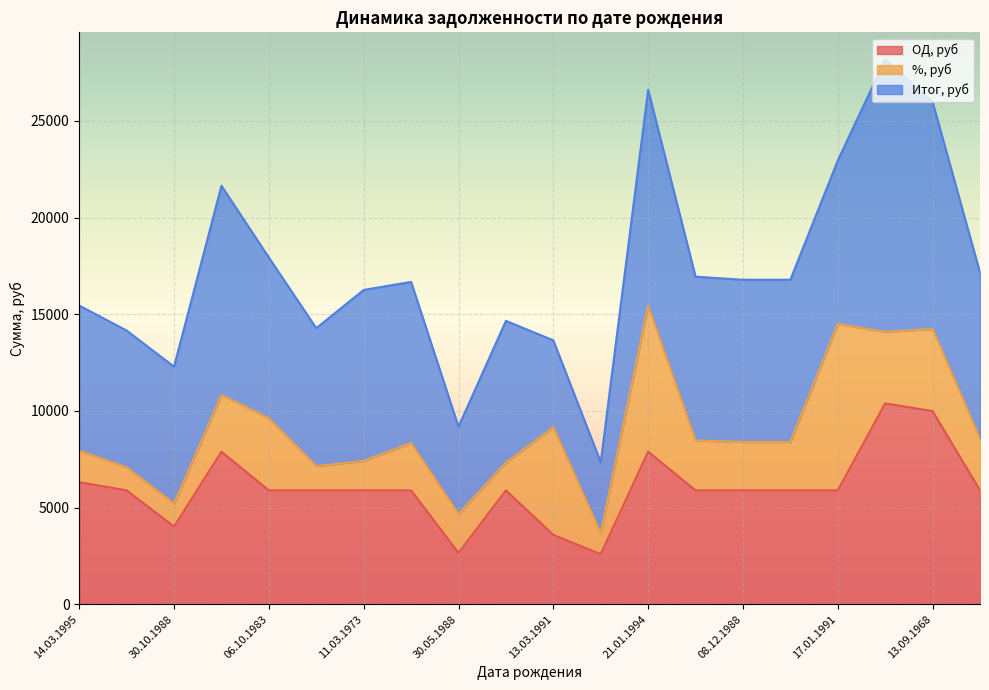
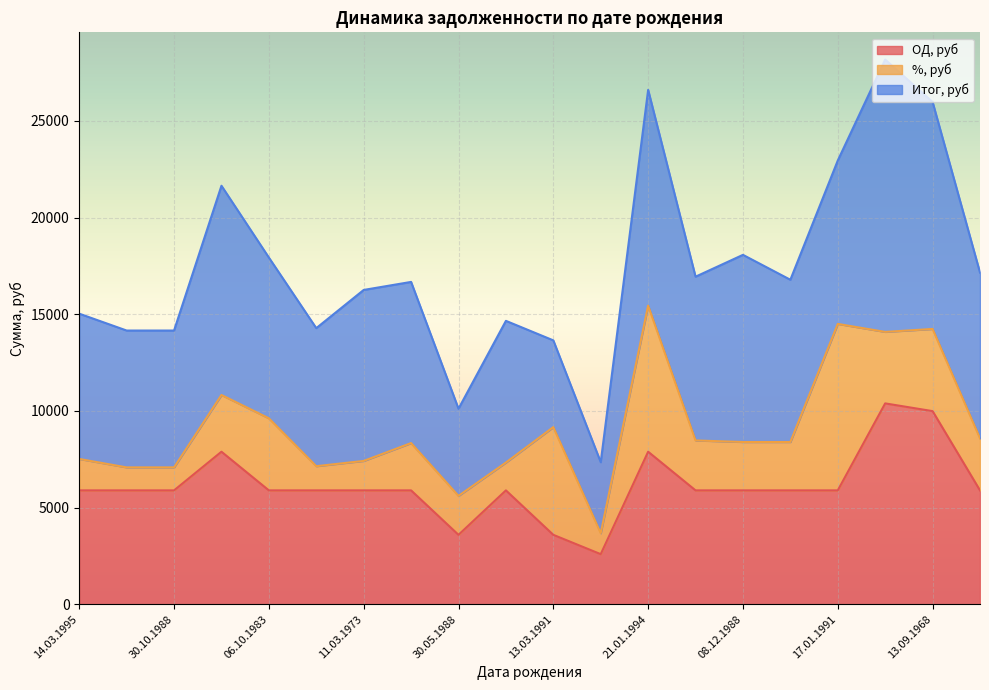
  {
    "ОД, руб": {
-     "14.03.1995": 6300,
-     "30.10.1988": 4000,
+     "14.03.1995": 5900,
+     "30.10.1988": 5900,
      "06.10.1983": 5900,
      "11.03.1973": 5900,
-     "30.05.1988": 2700,
+     "30.05.1988": 3600,
      "13.03.1991": 3600,
      "21.01.1994": 7900,
      "08.12.1988": 5900,
      "17.01.1991": 5900,
      "13.09.1968": 10000
    },
    "%, руб": {
      "14.03.1995": 1600,
      "30.10.1988": 1200,
      "06.10.1983": 3700,
      "11.03.1973": 1500,
      "30.05.1988": 2000,
      "13.03.1991": 5600,
      "21.01.1994": 7600,
      "08.12.1988": 2500,
      "17.01.1991": 8600,
      "13.09.1968": 4300
    },
    "Итог, руб": {
      "14.03.1995": 7500,
      "30.10.1988": 7100,
      "06.10.1983": 8300,
      "11.03.1973": 8800,
      "30.05.1988": 4500,
      "13.03.1991": 4500,
      "21.01.1994": 11200,
-     "08.12.1988": 8400,
+     "08.12.1988": 9700,
      "17.01.1991": 8500
    }
  }
